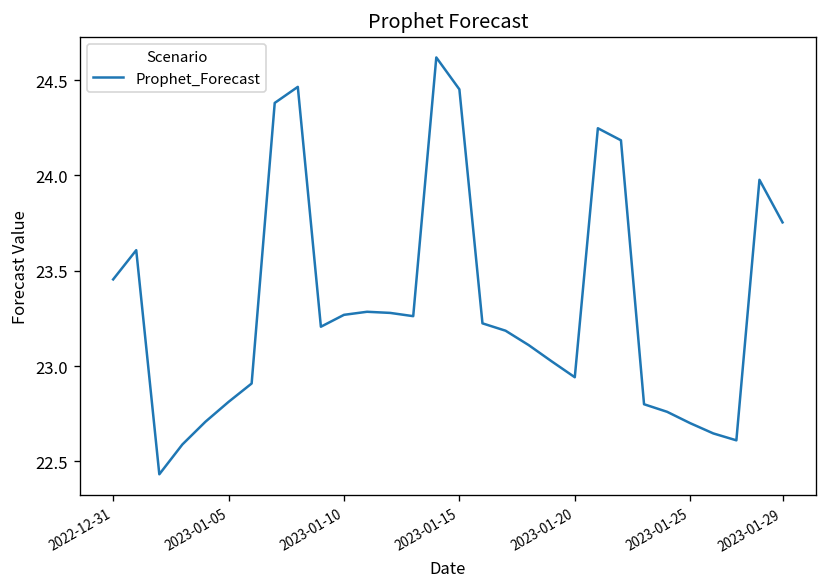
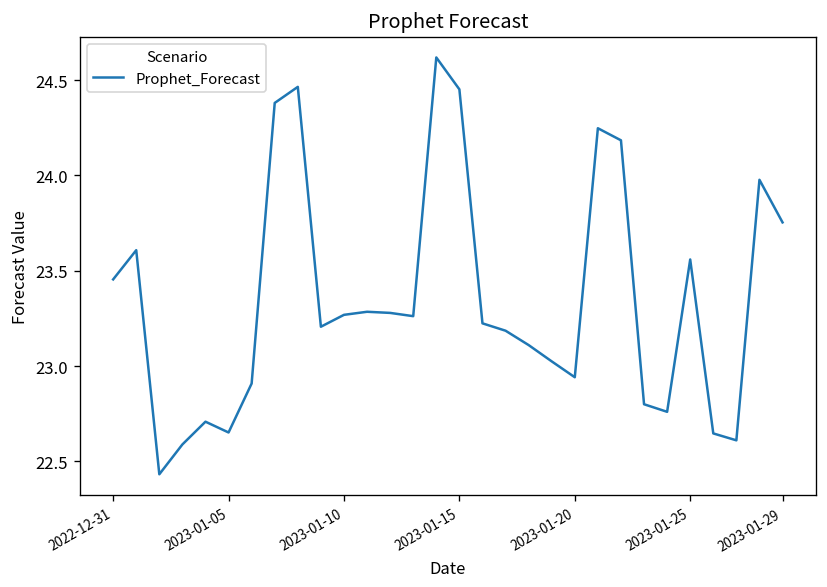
  {
    "2022-12-31": 23.45,
-   "2023-01-05": 22.81,
+   "2023-01-05": 22.65,
    "2023-01-10": 23.27,
    "2023-01-15": 24.45,
    "2023-01-20": 22.94,
-   "2023-01-25": 22.70,
+   "2023-01-25": 23.56,
    "2023-01-29": 23.75
  }
